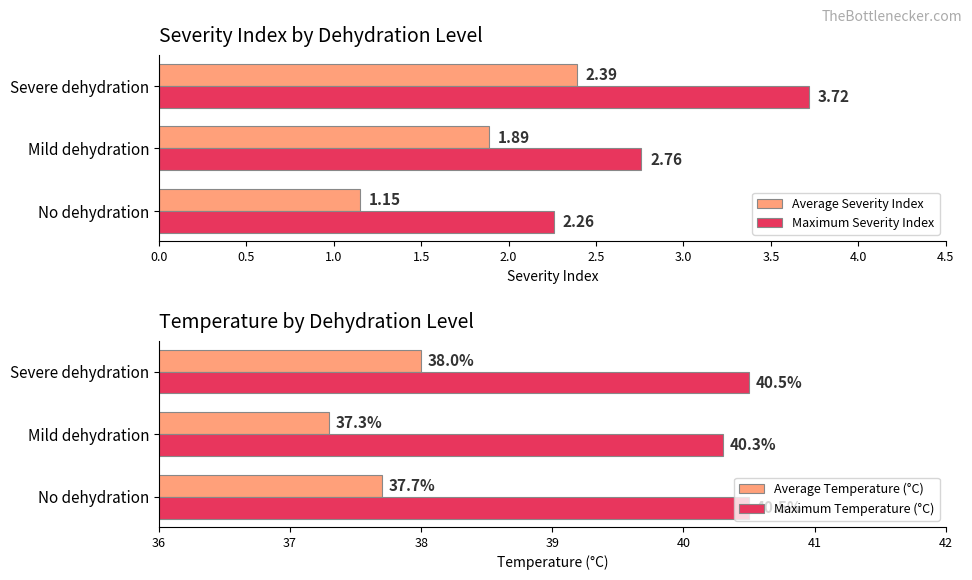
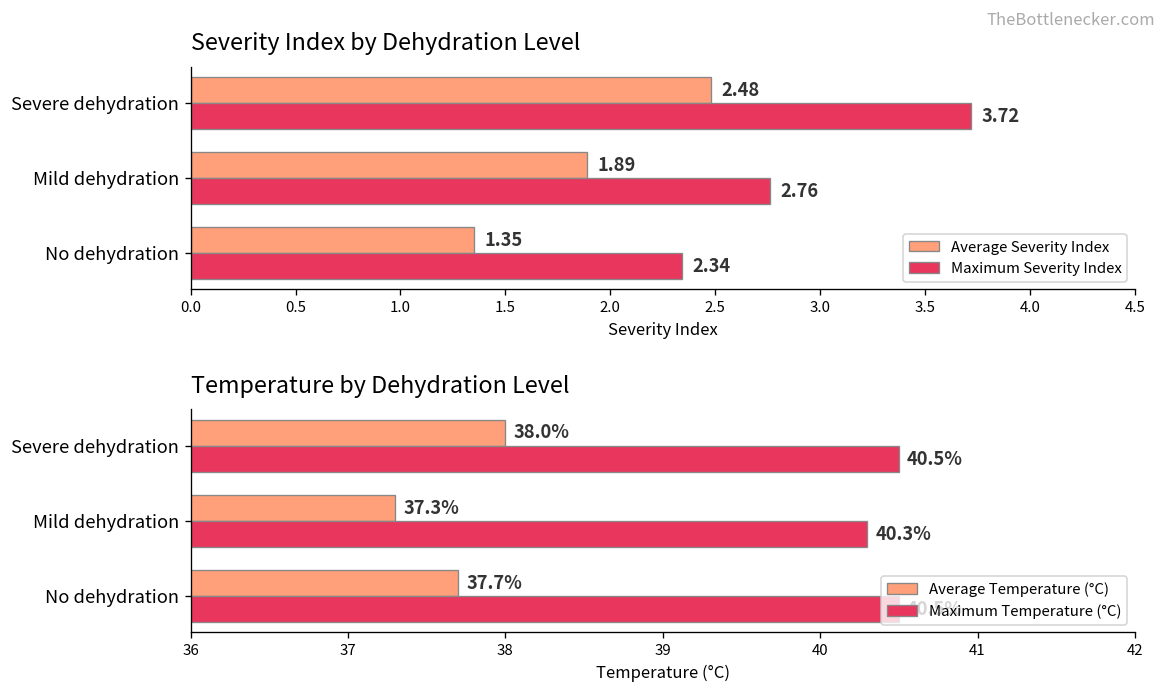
  {
    "Severity Index by Dehydration Level": {
      "Average Severity Index": {
-       "Severe dehydration": "2.39",
+       "Severe dehydration": "2.48",
        "Mild dehydration": "1.89",
-       "No dehydration": "1.15"
+       "No dehydration": "1.35"
      },
      "Maximum Severity Index": {
        "Severe dehydration": "3.72",
        "Mild dehydration": "2.76",
-       "No dehydration": "2.26"
+       "No dehydration": "2.34"
      }
    },
    "Temperature by Dehydration Level": {
      "Average Temperature (°C)": {
        "Severe dehydration": "38.0%",
        "Mild dehydration": "37.3%",
        "No dehydration": "37.7%"
      },
      "Maximum Temperature (°C)": {
        "Severe dehydration": "40.5%",
        "Mild dehydration": "40.3%"
      }
    }
  }
